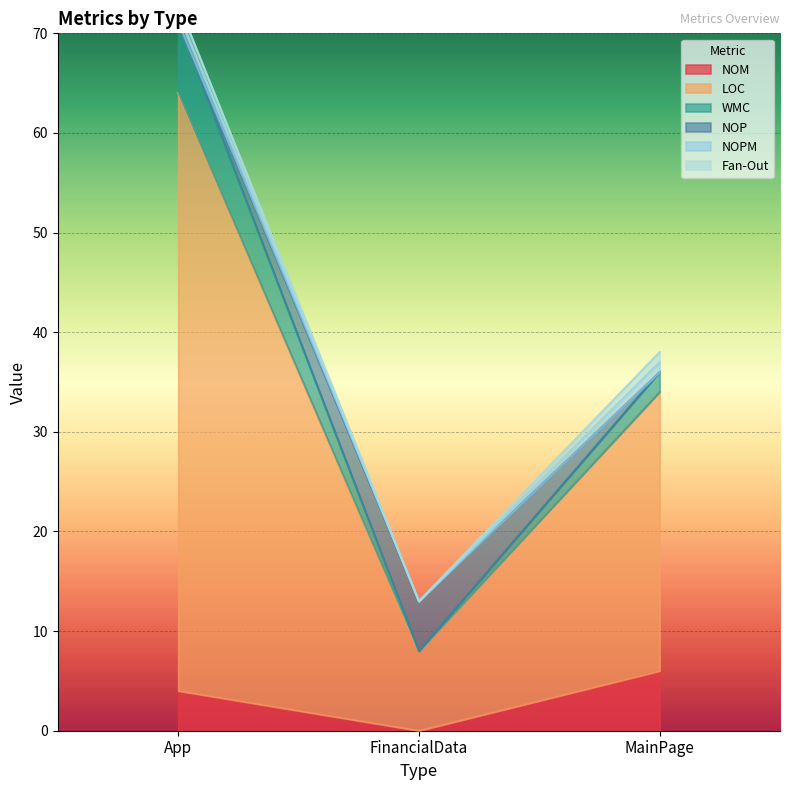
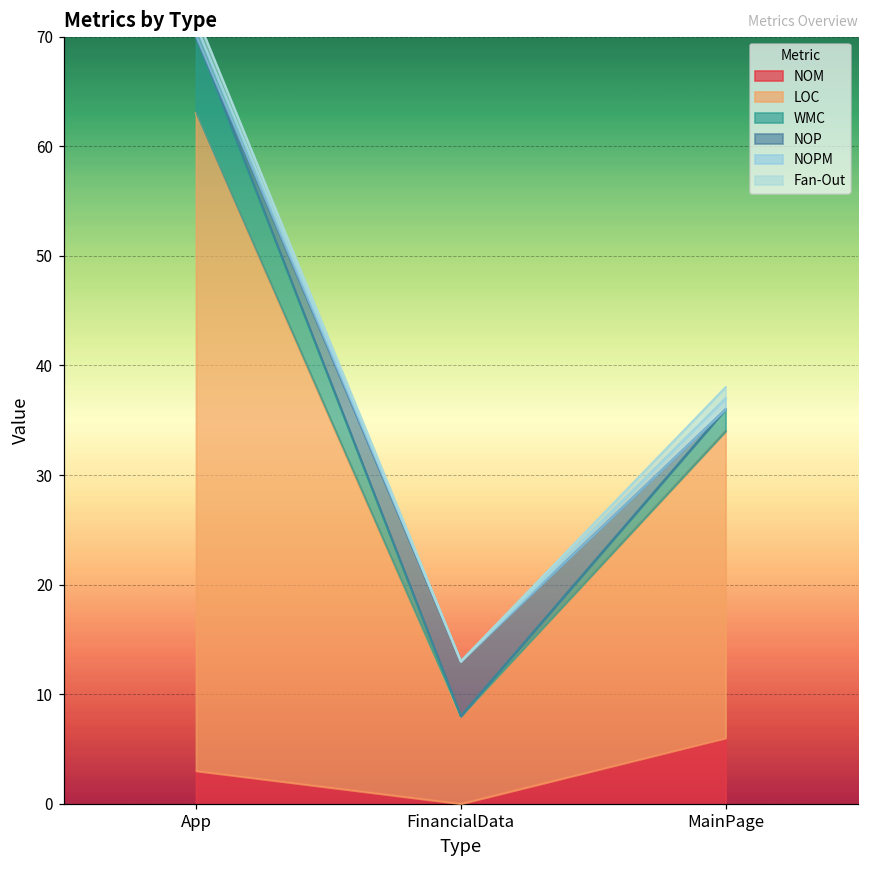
  {
    "NOM": {
-     "App": 4,
+     "App": 3,
      "FinancialData": 0,
      "MainPage": 6
    },
    "LOC": {
      "App": 60,
      "MainPage": 28
    }
  }
